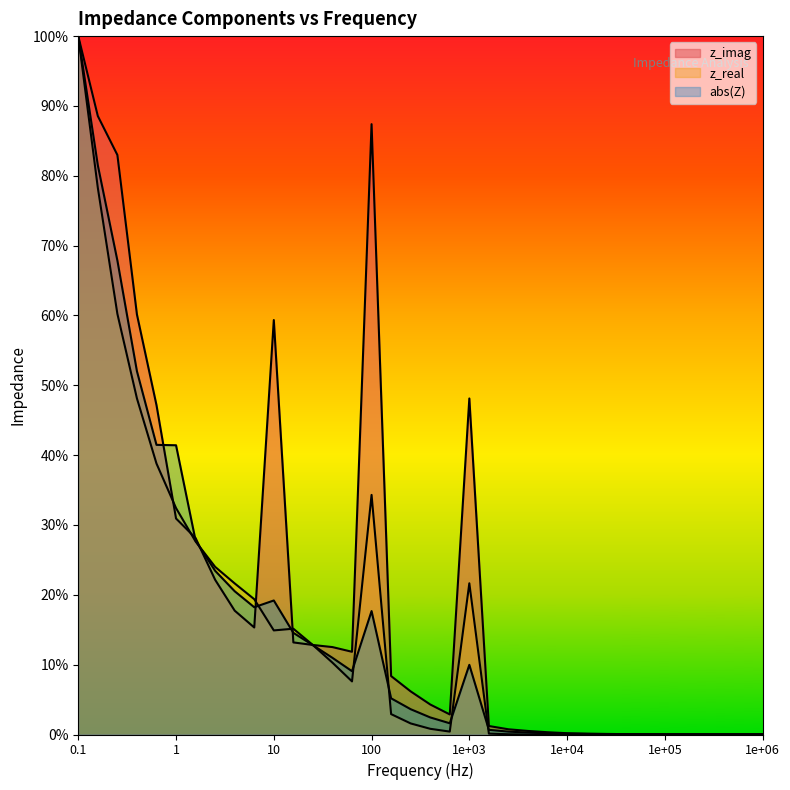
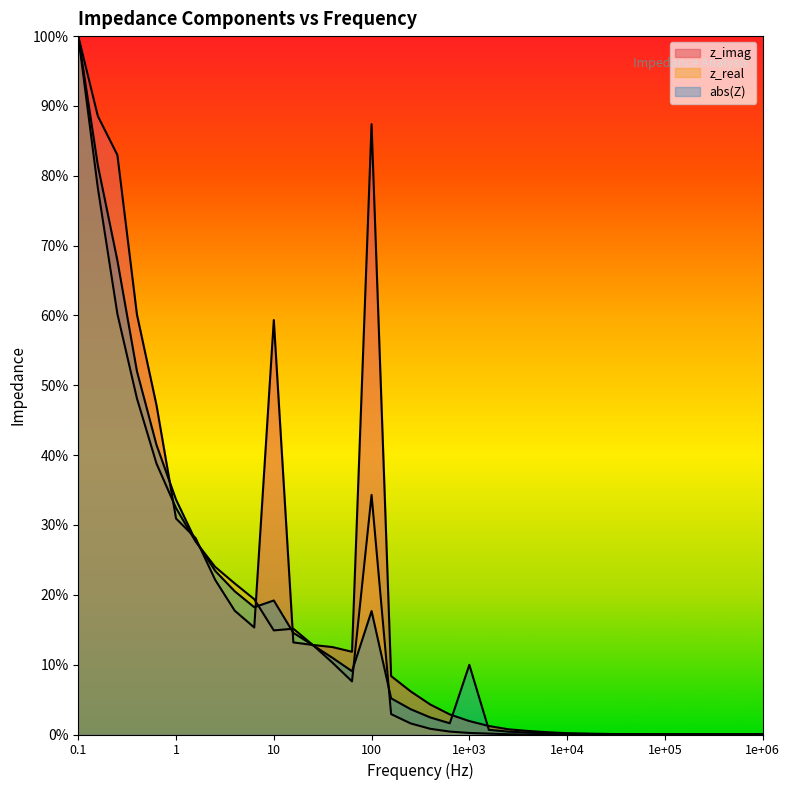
  {
    "z_imag": {
      "1": "31%",
      "10": "59%",
      "100": "87%",
-     "1e+03": "48%"
+     "1e+03": "2%"
    },
    "z_real": {
      "1": "32%",
      "10": "15%",
      "100": "34%",
-     "1e+03": "22%"
+     "1e+03": "0%"
    },
    "abs(Z)": {
-     "1": "41%",
+     "1": "34%",
      "10": "19%",
      "100": "18%",
      "1e+03": "10%"
    }
  }
